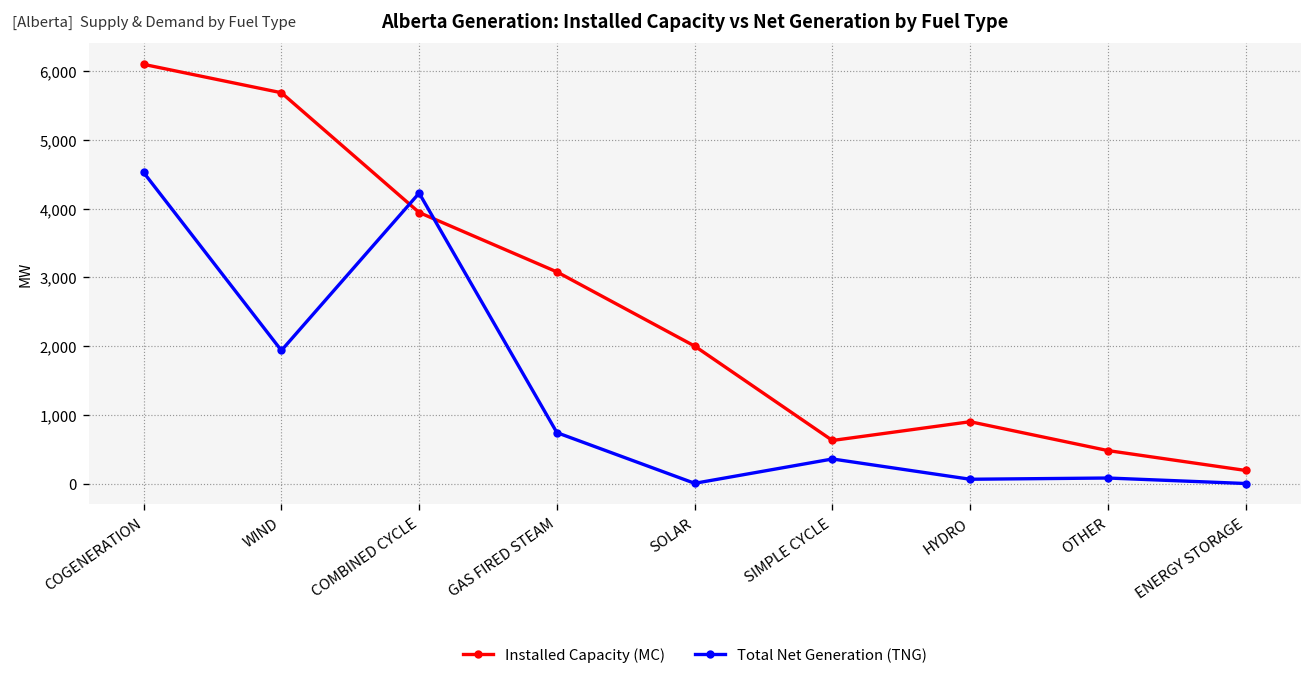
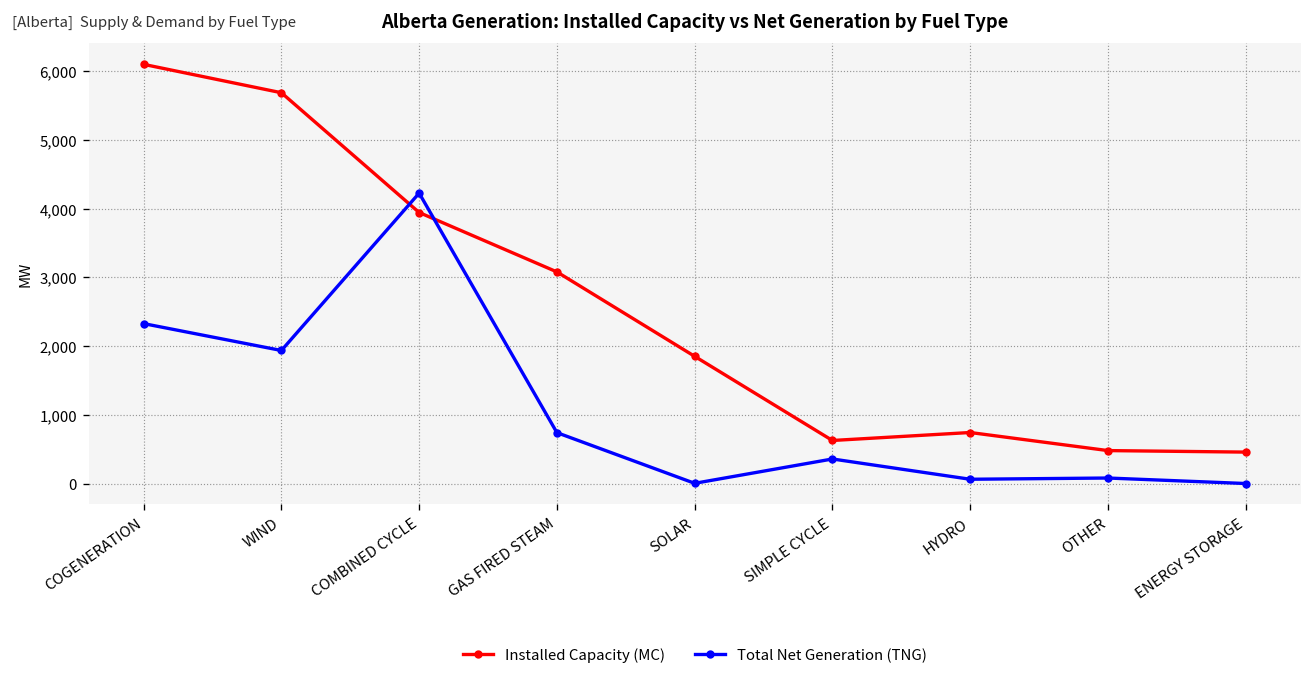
  {
    "Installed Capacity (MC)": {
      "COGENERATION": "6,100",
      "WIND": "5,700",
      "COMBINED CYCLE": "3,900",
      "GAS FIRED STEAM": "3,100",
-     "SOLAR": "2,000",
+     "SOLAR": "1,900",
      "SIMPLE CYCLE": "600",
-     "HYDRO": "900",
+     "HYDRO": "700",
      "OTHER": "500",
-     "ENERGY STORAGE": "200"
+     "ENERGY STORAGE": "500"
    },
    "Total Net Generation (TNG)": {
-     "COGENERATION": "4,500",
+     "COGENERATION": "2,300",
      "WIND": "1,900",
      "COMBINED CYCLE": "4,200",
      "GAS FIRED STEAM": "700",
      "SOLAR": "0",
      "SIMPLE CYCLE": "400",
      "HYDRO": "100",
      "OTHER": "100",
      "ENERGY STORAGE": "0"
    }
  }
